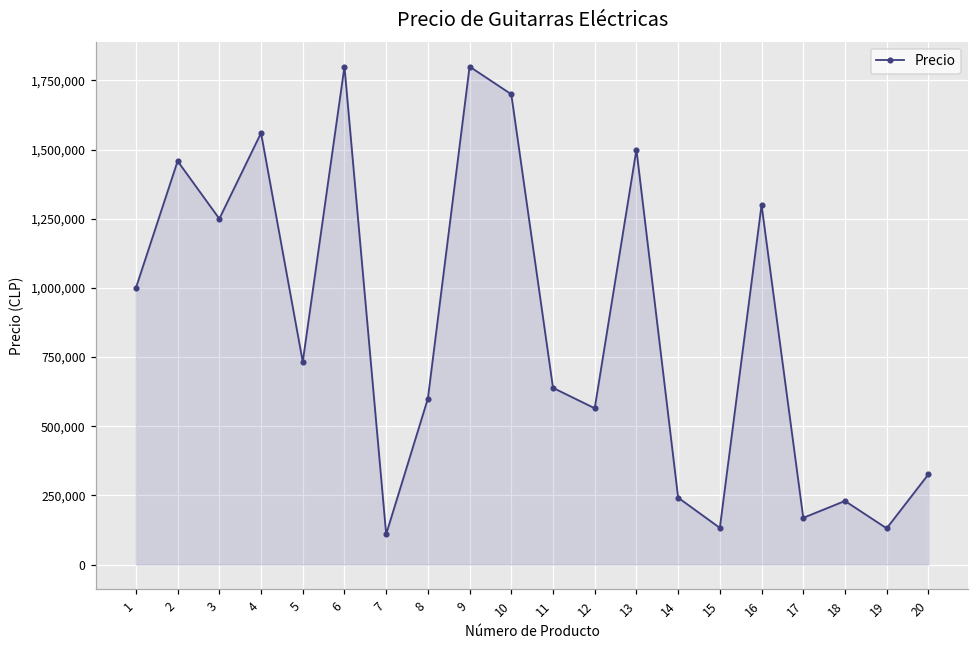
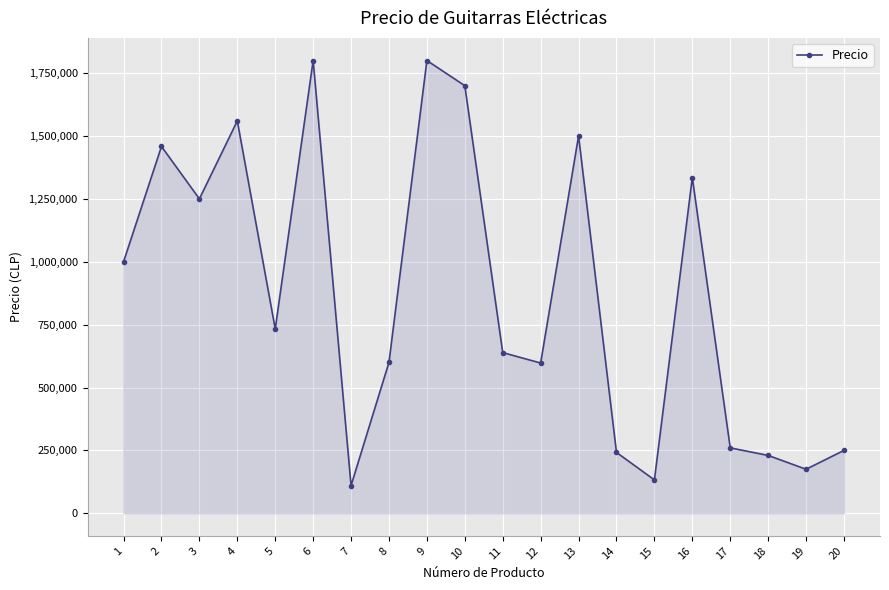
  {
    "1": "1,000,000",
    "2": "1,460,000",
    "3": "1,250,000",
    "4": "1,560,000",
    "5": "730,000",
    "6": "1,800,000",
    "7": "110,000",
    "8": "600,000",
    "9": "1,800,000",
    "10": "1,700,000",
    "11": "640,000",
-   "12": "560,000",
+   "12": "600,000",
    "13": "1,500,000",
    "14": "240,000",
    "15": "130,000",
-   "16": "1,300,000",
-   "17": "170,000",
+   "16": "1,330,000",
+   "17": "260,000",
    "18": "230,000",
-   "19": "130,000",
-   "20": "330,000"
+   "19": "170,000",
+   "20": "250,000"
  }
